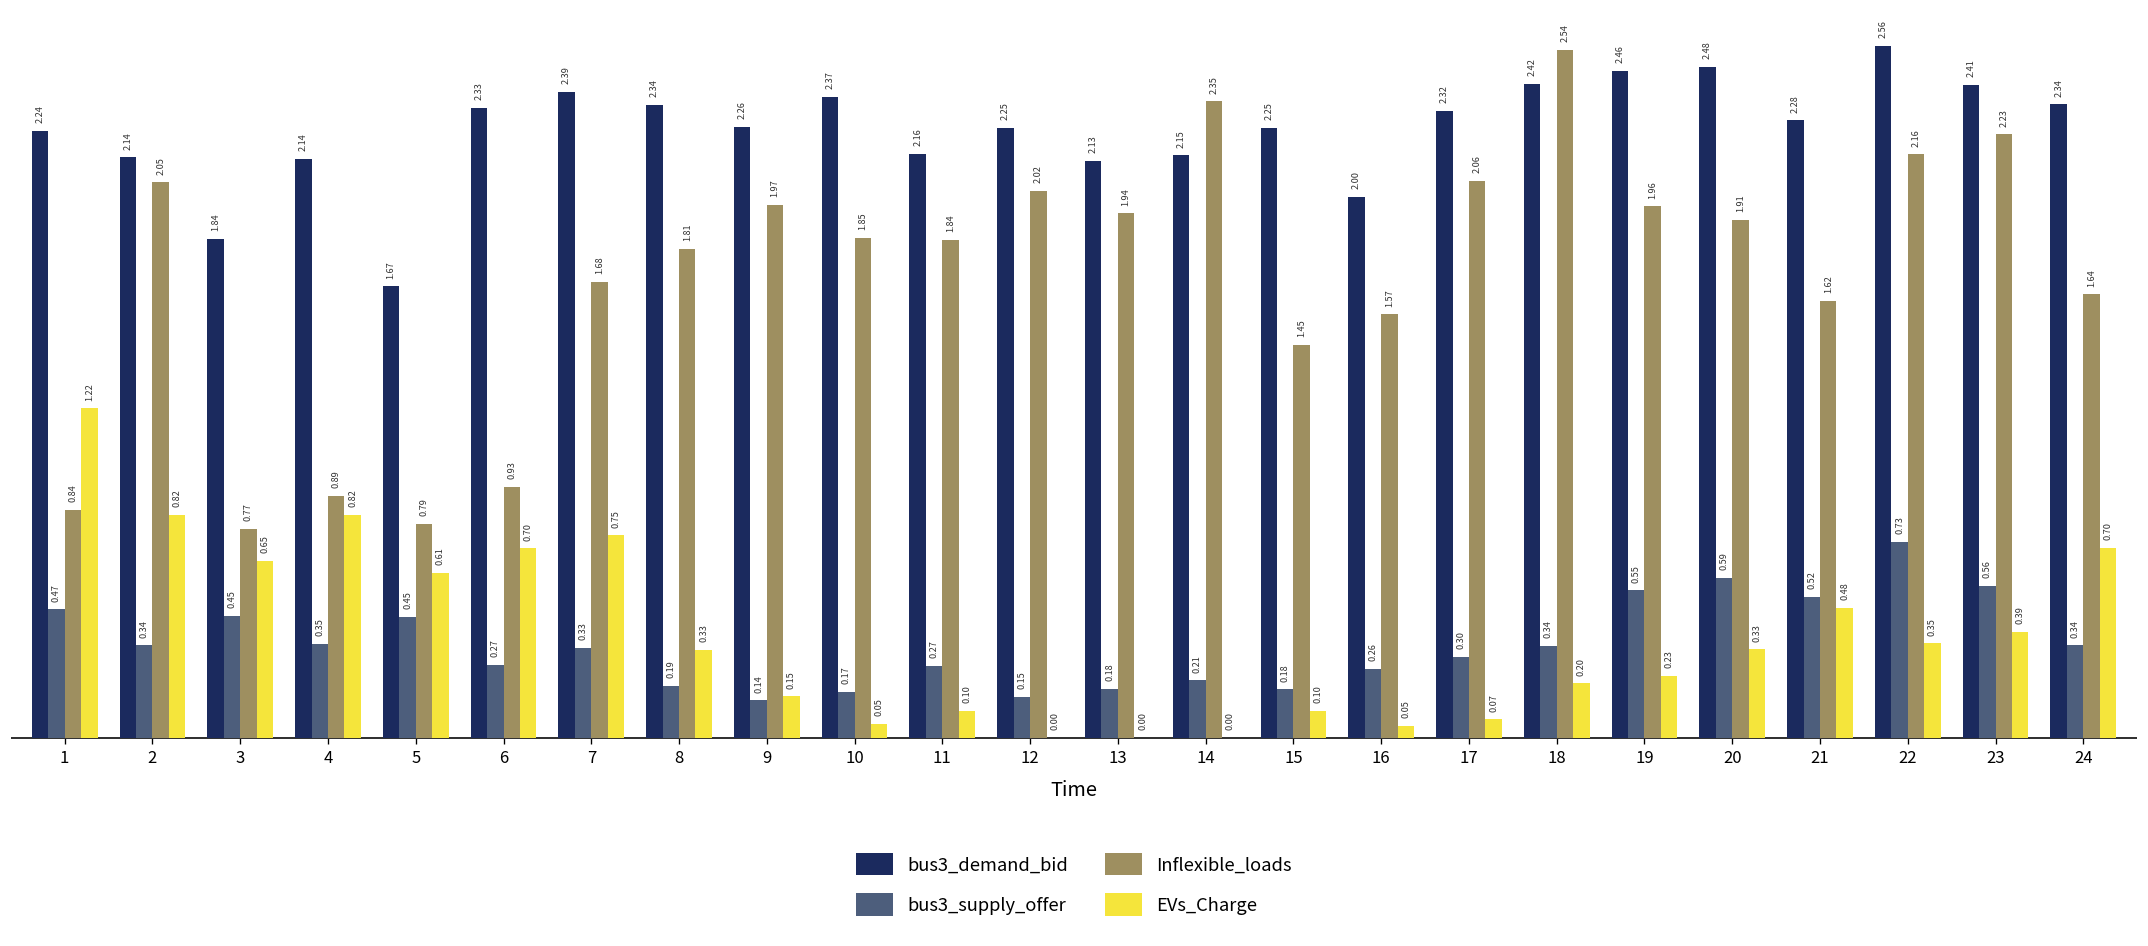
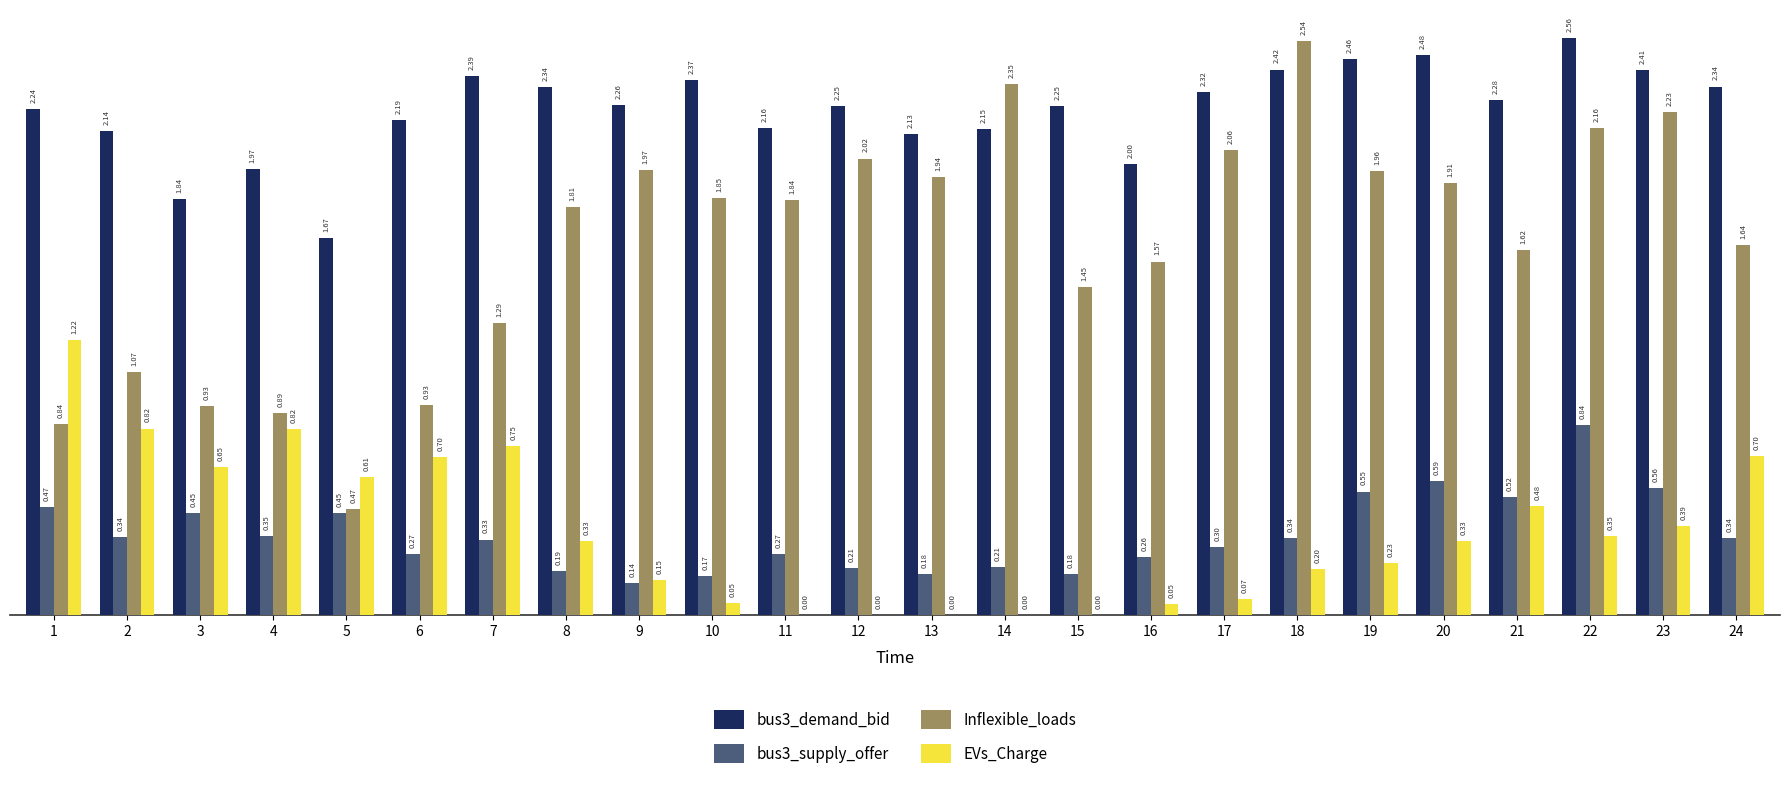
  {
    "bus3_demand_bid": {
      "1": 2.24,
      "2": 2.14,
      "3": 1.84,
-     "4": 2.14,
+     "4": 1.97,
      "5": 1.67,
-     "6": 2.33,
+     "6": 2.19,
      "7": 2.39,
      "8": 2.34,
      "9": 2.26,
      "10": 2.37,
      "11": 2.16,
      "12": 2.25,
      "13": 2.13,
      "14": 2.15,
      "15": 2.25,
      "16": 2.00,
      "17": 2.32,
      "18": 2.42,
      "19": 2.46,
      "20": 2.48,
      "21": 2.28,
      "22": 2.56,
      "23": 2.41,
      "24": 2.34
    },
    "bus3_supply_offer": {
      "1": 0.47,
      "2": 0.34,
      "3": 0.45,
      "4": 0.35,
      "5": 0.45,
      "6": 0.27,
      "7": 0.33,
      "8": 0.19,
      "9": 0.14,
      "10": 0.17,
      "11": 0.27,
-     "12": 0.15,
+     "12": 0.21,
      "13": 0.18,
      "14": 0.21,
      "15": 0.18,
      "16": 0.26,
      "17": 0.30,
      "18": 0.34,
      "19": 0.55,
      "20": 0.59,
      "21": 0.52,
-     "22": 0.73,
+     "22": 0.84,
      "23": 0.56,
      "24": 0.34
    },
    "Inflexible_loads": {
      "1": 0.84,
-     "2": 2.05,
-     "3": 0.77,
+     "2": 1.07,
+     "3": 0.93,
      "4": 0.89,
-     "5": 0.79,
+     "5": 0.47,
      "6": 0.93,
-     "7": 1.68,
+     "7": 1.29,
      "8": 1.81,
      "9": 1.97,
      "10": 1.85,
      "11": 1.84,
      "12": 2.02,
      "13": 1.94,
      "14": 2.35,
      "15": 1.45,
      "16": 1.57,
      "17": 2.06,
      "18": 2.54,
      "19": 1.96,
      "20": 1.91,
      "21": 1.62,
      "22": 2.16,
      "23": 2.23,
      "24": 1.64
    },
    "EVs_Charge": {
      "1": 1.22,
      "2": 0.82,
      "3": 0.65,
      "4": 0.82,
      "5": 0.61,
      "6": 0.70,
      "7": 0.75,
      "8": 0.33,
      "9": 0.15,
      "10": 0.05,
-     "11": 0.10,
+     "11": 0.00,
      "12": 0.00,
      "13": 0.00,
      "14": 0.00,
-     "15": 0.10,
+     "15": 0.00,
      "16": 0.05,
      "17": 0.07,
      "18": 0.20,
      "19": 0.23,
      "20": 0.33,
      "21": 0.48,
      "22": 0.35,
      "23": 0.39,
      "24": 0.70
    }
  }
